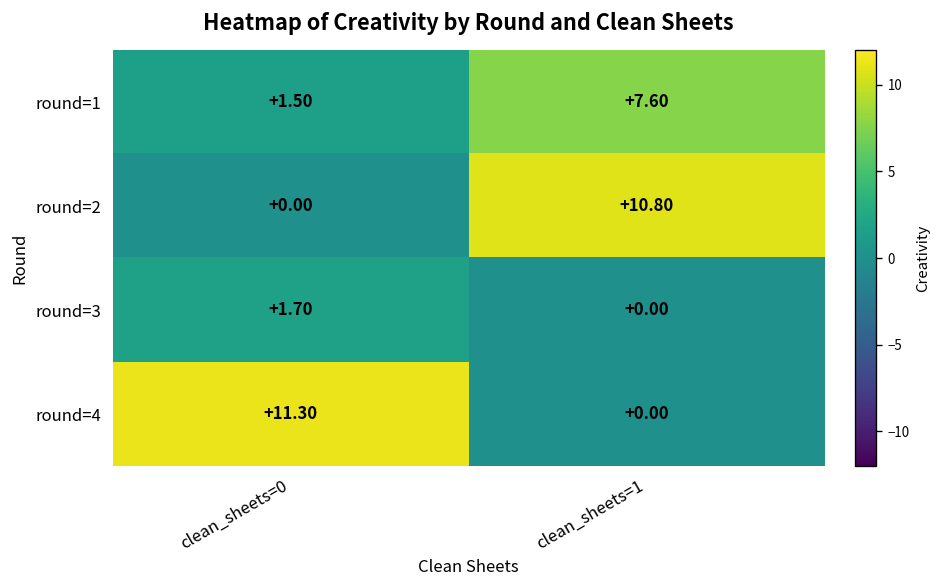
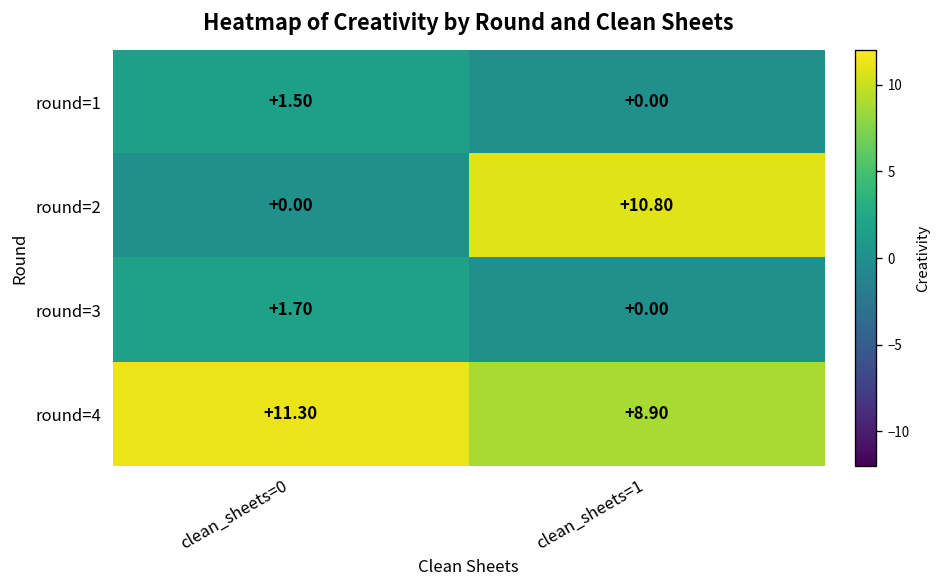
  {
    "round=1": {
      "clean_sheets=0": "+1.50",
-     "clean_sheets=1": "+7.60"
+     "clean_sheets=1": "+0.00"
    },
    "round=2": {
      "clean_sheets=0": "+0.00",
      "clean_sheets=1": "+10.80"
    },
    "round=3": {
      "clean_sheets=0": "+1.70",
      "clean_sheets=1": "+0.00"
    },
    "round=4": {
      "clean_sheets=0": "+11.30",
-     "clean_sheets=1": "+0.00"
+     "clean_sheets=1": "+8.90"
    }
  }
